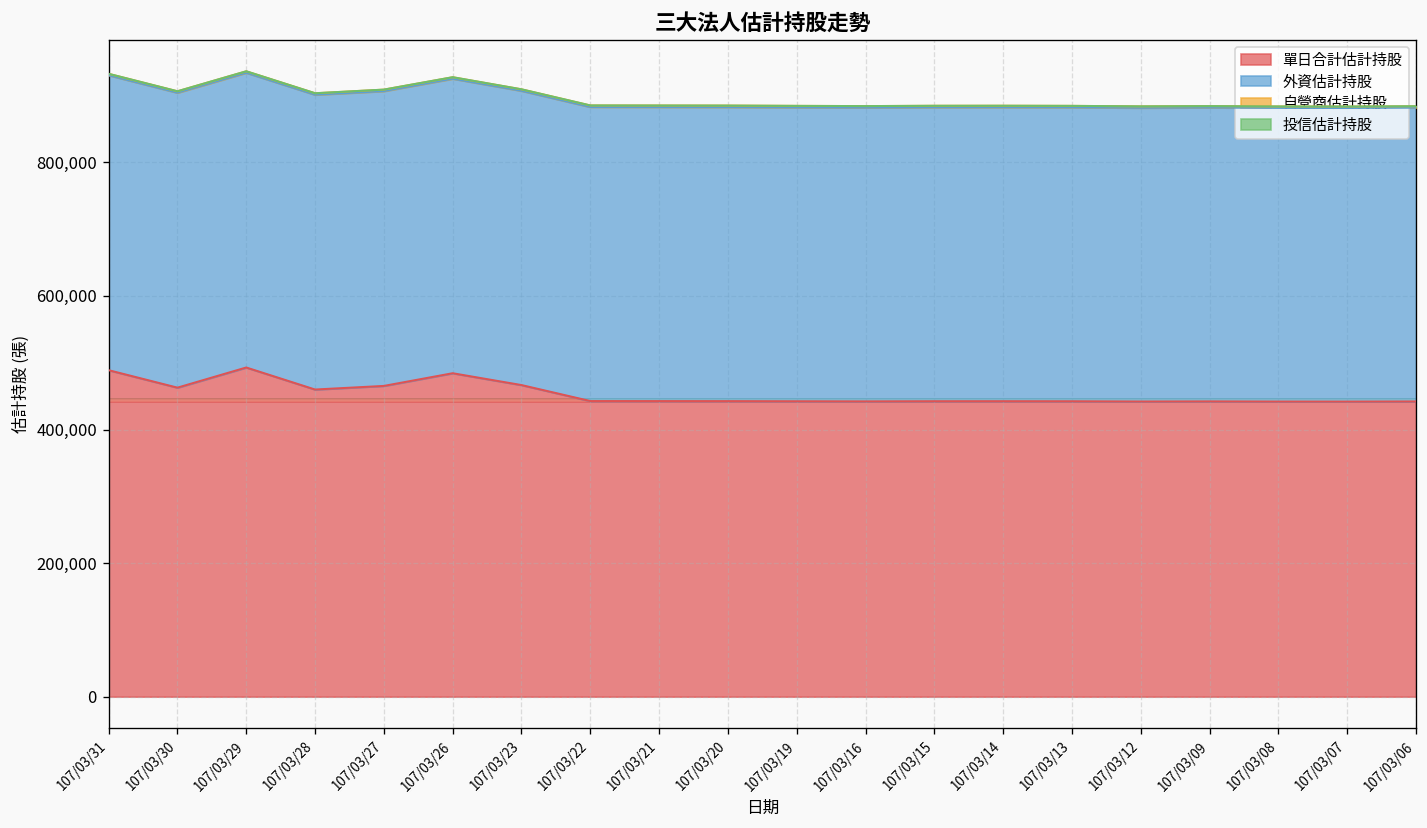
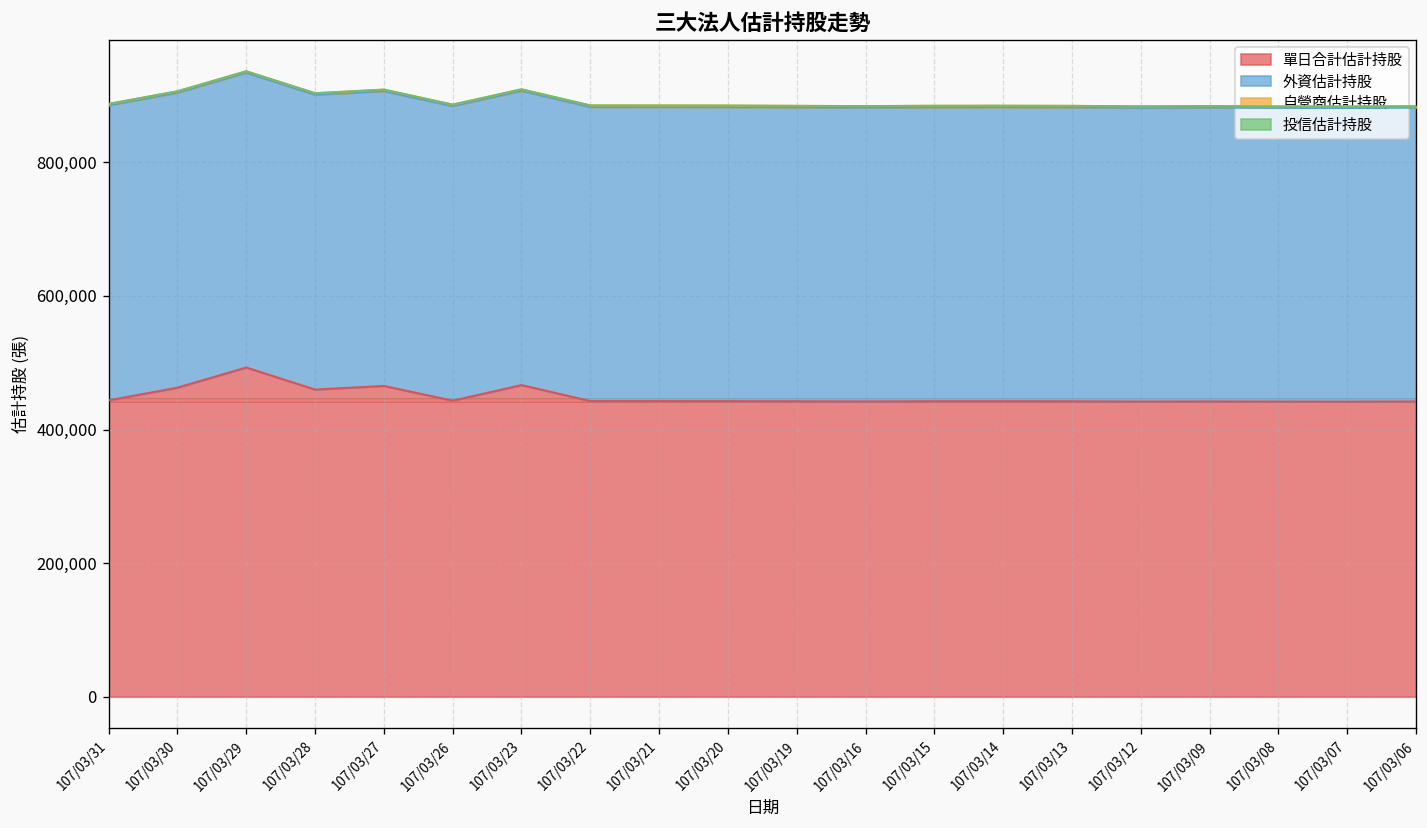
  {
    "單日合計估計持股": {
-     "107/03/31": "490,000",
+     "107/03/31": "440,000",
      "107/03/30": "460,000",
      "107/03/29": "490,000",
      "107/03/28": "460,000",
      "107/03/27": "470,000",
-     "107/03/26": "480,000",
+     "107/03/26": "440,000",
      "107/03/23": "470,000",
      "107/03/22": "440,000",
      "107/03/21": "440,000",
      "107/03/20": "440,000",
      "107/03/19": "440,000",
      "107/03/16": "440,000",
      "107/03/15": "440,000",
      "107/03/14": "440,000",
      "107/03/13": "440,000",
      "107/03/12": "440,000",
      "107/03/09": "440,000",
      "107/03/08": "440,000",
      "107/03/07": "440,000",
      "107/03/06": "440,000"
    }
  }
